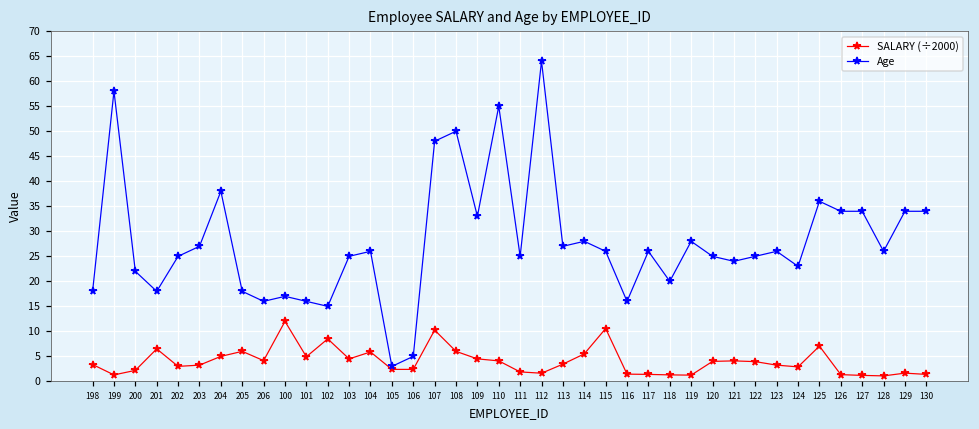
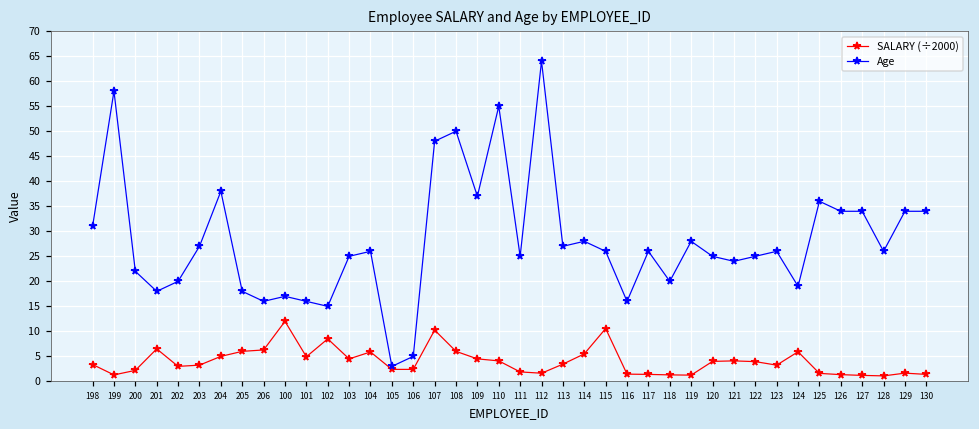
  {
    "SALARY (÷2000)": {
      "198": 3,
      "199": 1,
      "200": 2,
      "201": 7,
      "202": 3,
      "203": 3,
      "204": 5,
      "205": 6,
-     "206": 4,
+     "206": 6,
      "100": 12,
      "101": 5,
      "102": 9,
      "103": 5,
      "104": 6,
      "105": 2,
      "106": 2,
      "107": 10,
      "108": 6,
      "109": 5,
      "110": 4,
      "111": 2,
      "112": 2,
      "113": 3,
      "114": 6,
      "115": 11,
      "116": 1,
      "117": 1,
      "118": 1,
      "119": 1,
      "120": 4,
      "121": 4,
      "122": 4,
      "123": 3,
-     "124": 3,
-     "125": 7,
+     "124": 6,
+     "125": 2,
      "126": 1,
      "127": 1,
      "128": 1,
      "129": 2,
      "130": 1
    },
    "Age": {
-     "198": 18,
+     "198": 31,
      "199": 58,
      "200": 22,
      "201": 18,
-     "202": 25,
+     "202": 20,
      "203": 27,
      "204": 38,
      "205": 18,
      "206": 16,
      "100": 17,
      "101": 16,
      "102": 15,
      "103": 25,
      "104": 26,
      "105": 3,
      "106": 5,
      "107": 48,
      "108": 50,
-     "109": 33,
+     "109": 37,
      "110": 55,
      "111": 25,
      "112": 64,
      "113": 27,
      "114": 28,
      "115": 26,
      "116": 16,
      "117": 26,
      "118": 20,
      "119": 28,
      "120": 25,
      "121": 24,
      "122": 25,
      "123": 26,
-     "124": 23,
+     "124": 19,
      "125": 36,
      "126": 34,
      "127": 34,
      "128": 26,
      "129": 34,
      "130": 34
    }
  }
